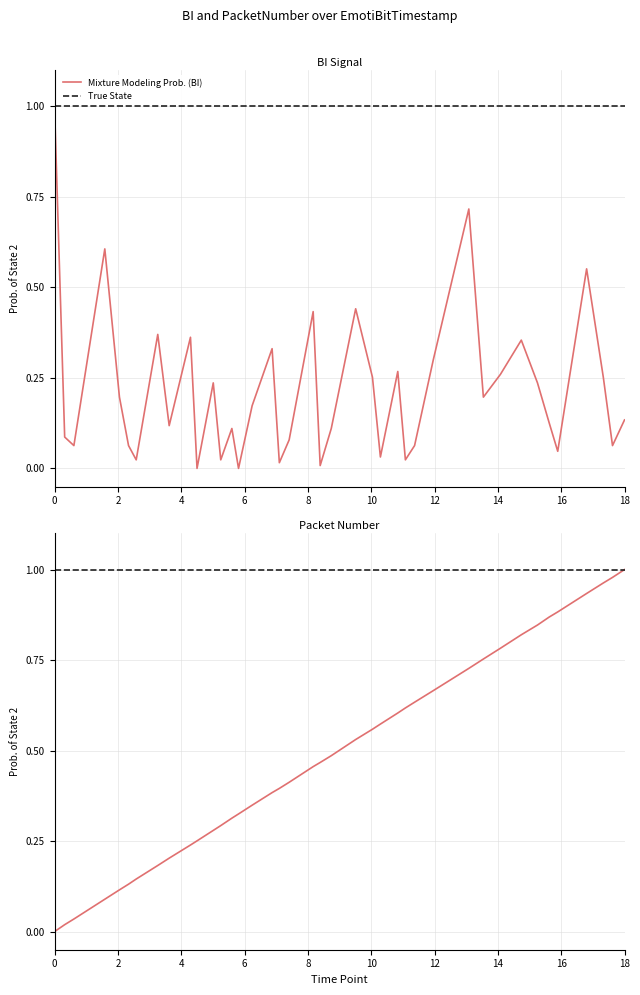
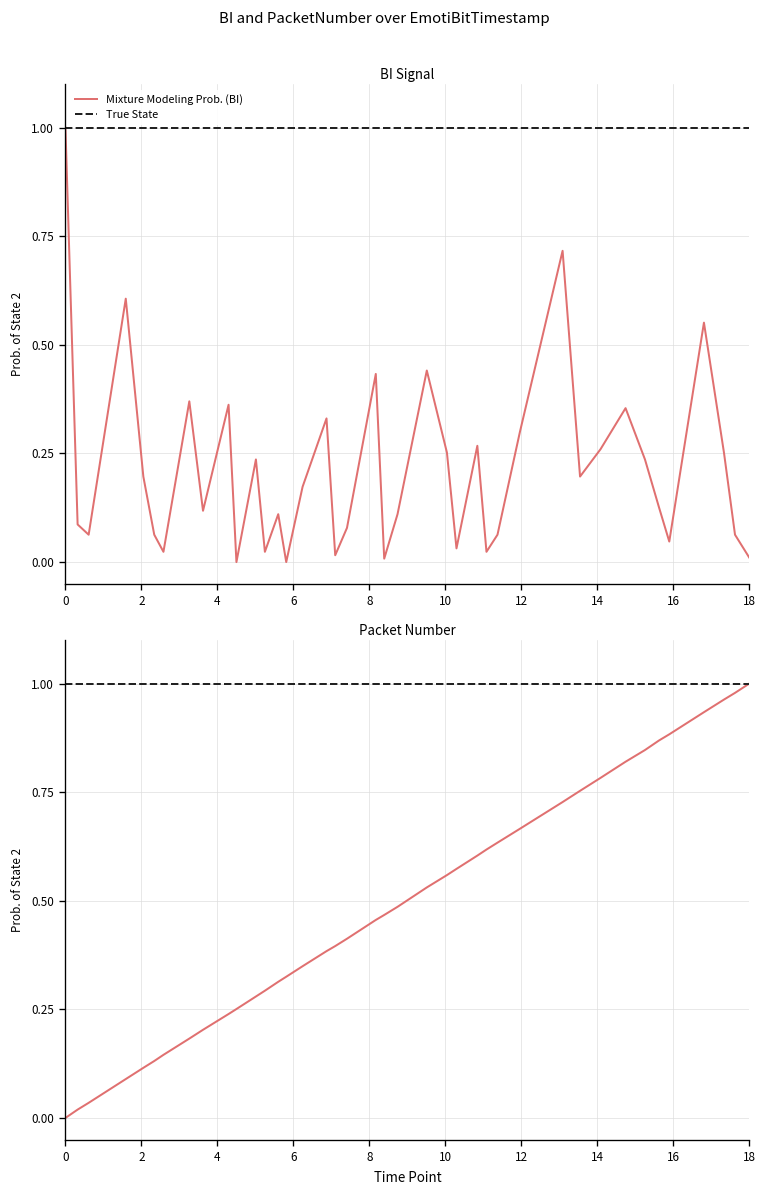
  {
    "BI Signal": {
      "0": 1.00,
-     "18": 0.13
+     "18": 0.01
    },
    "Packet Number": {
      "0": 0.00,
      "18": 1.00
    }
  }
